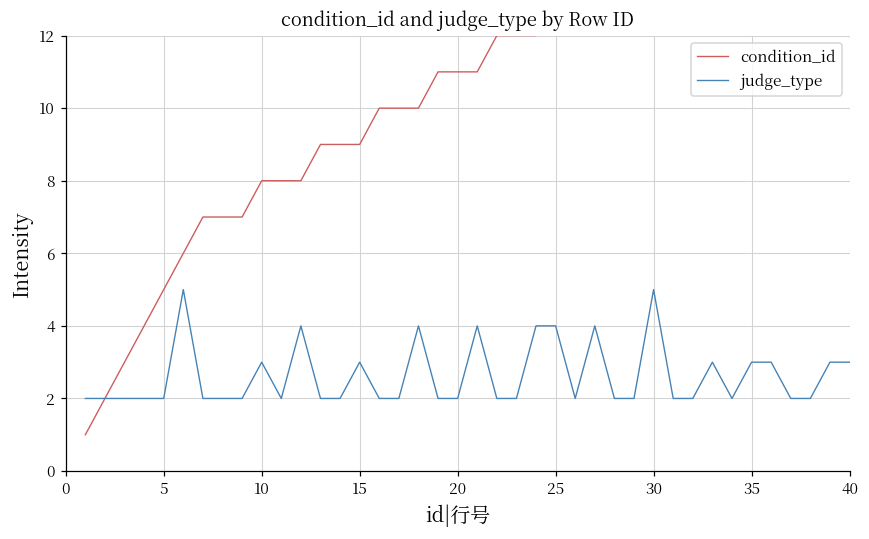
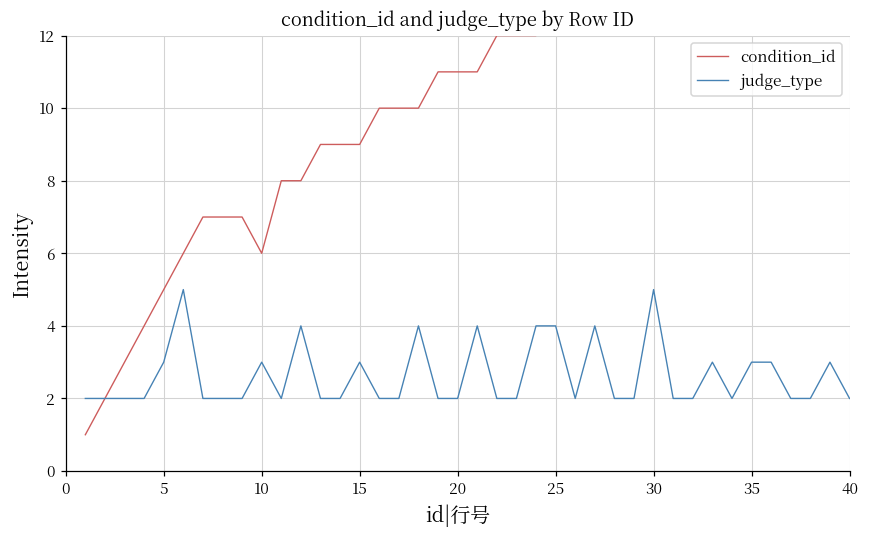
  {
    "condition_id": {
      "5": 5,
-     "10": 8,
+     "10": 6,
      "15": 9,
      "20": 11
    },
    "judge_type": {
-     "5": 2,
+     "5": 3,
      "10": 3,
      "15": 3,
      "20": 2,
      "25": 4,
      "30": 5,
      "35": 3,
-     "40": 3
+     "40": 2
    }
  }
